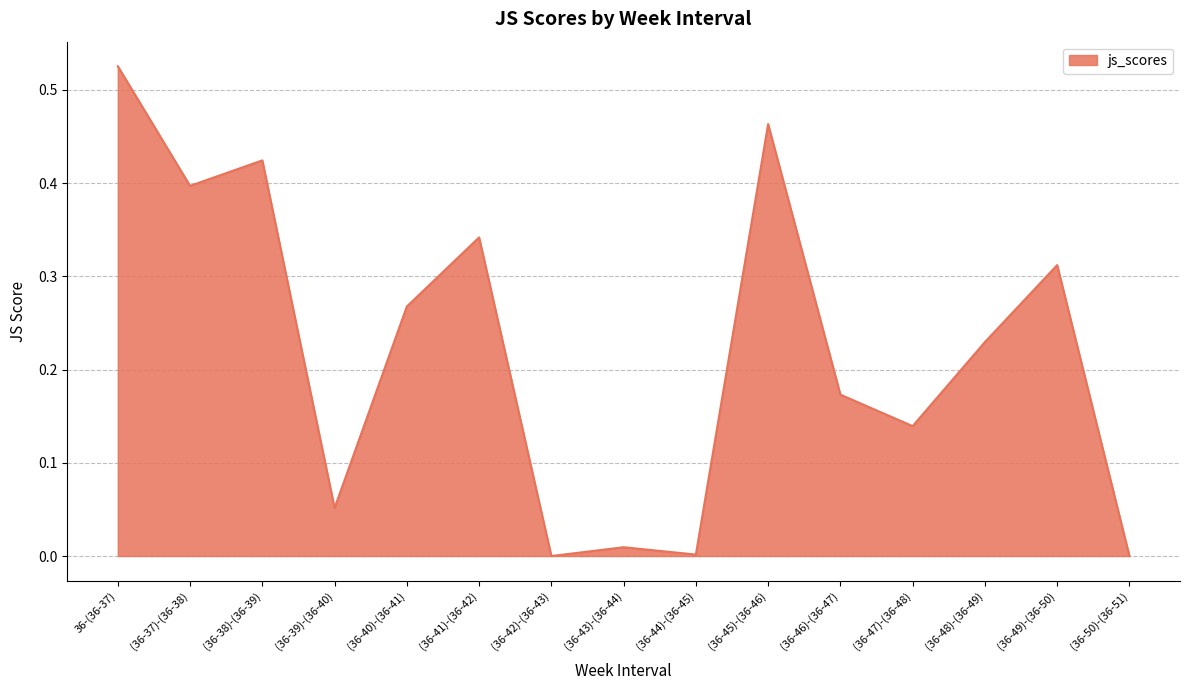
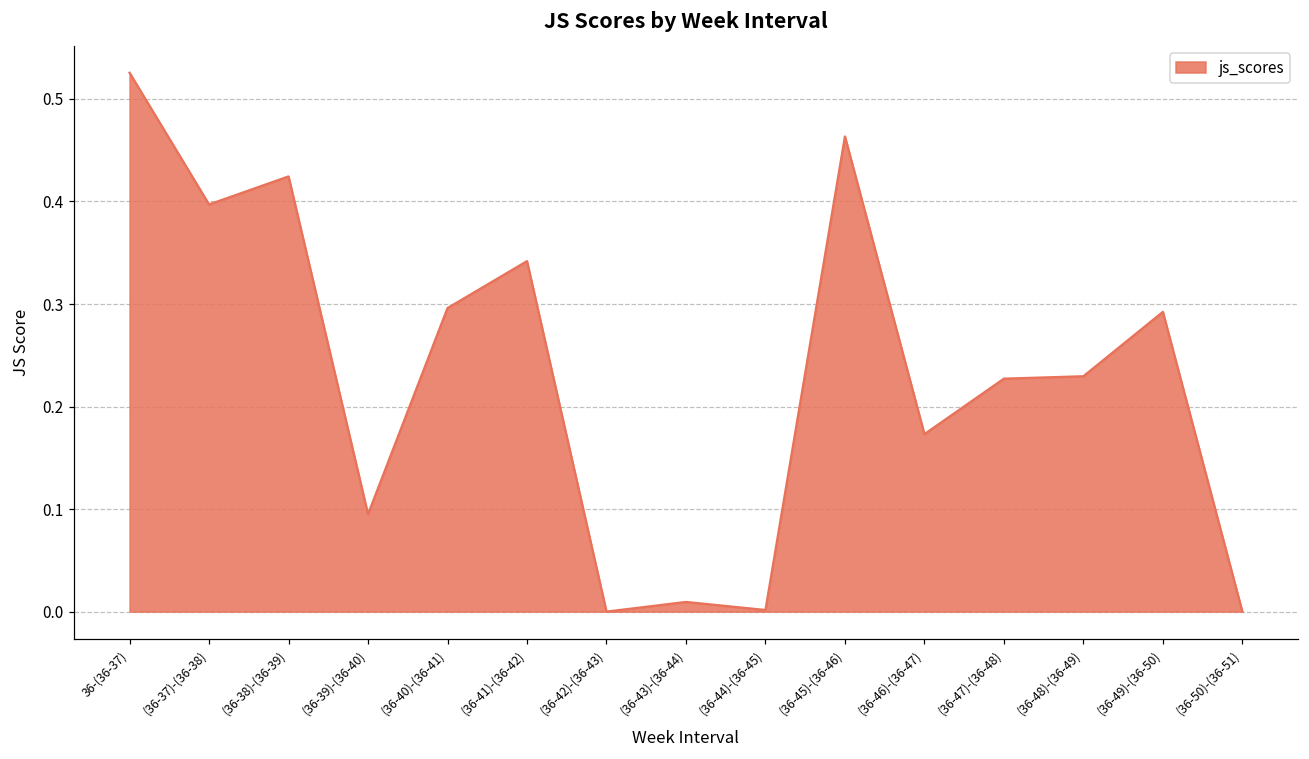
  {
    "36-(36-37)": 0.53,
    "(36-37)-(36-38)": 0.40,
    "(36-38)-(36-39)": 0.42,
-   "(36-39)-(36-40)": 0.05,
-   "(36-40)-(36-41)": 0.27,
+   "(36-39)-(36-40)": 0.09,
+   "(36-40)-(36-41)": 0.30,
    "(36-41)-(36-42)": 0.34,
    "(36-42)-(36-43)": 0.00,
    "(36-43)-(36-44)": 0.01,
    "(36-44)-(36-45)": 0.00,
    "(36-45)-(36-46)": 0.46,
    "(36-46)-(36-47)": 0.17,
-   "(36-47)-(36-48)": 0.14,
+   "(36-47)-(36-48)": 0.23,
    "(36-48)-(36-49)": 0.23,
-   "(36-49)-(36-50)": 0.31,
+   "(36-49)-(36-50)": 0.29,
    "(36-50)-(36-51)": 0.00
  }
